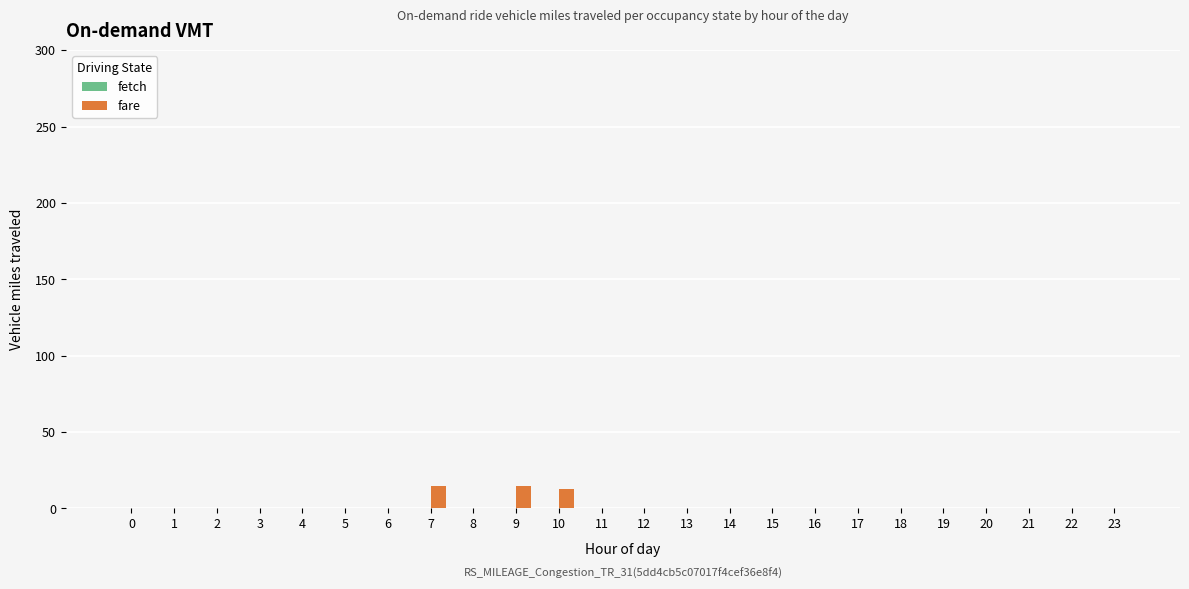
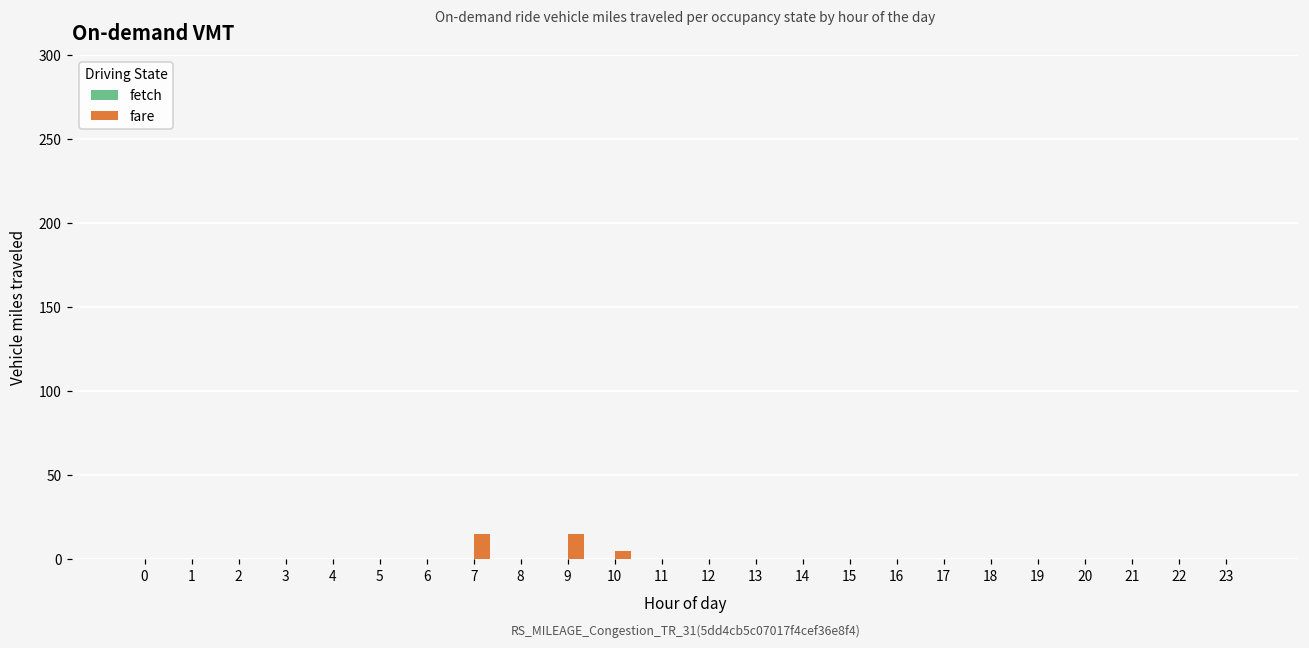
  {
    "fetch": {
      "0": 0,
      "1": 0,
      "2": 0,
      "3": 0,
      "4": 0,
      "5": 0,
      "6": 0,
      "7": 0,
      "8": 0,
      "9": 0,
      "10": 0,
      "11": 0,
      "12": 0,
      "13": 0,
      "14": 0,
      "15": 0,
      "16": 0,
      "17": 0,
      "18": 0,
      "19": 0,
      "20": 0,
      "21": 0,
      "22": 0,
      "23": 0
    },
    "fare": {
      "0": 0,
      "1": 0,
      "2": 0,
      "3": 0,
      "4": 0,
      "5": 0,
      "6": 0,
      "7": 15,
      "8": 0,
      "9": 15,
-     "10": 13,
+     "10": 5,
      "11": 0,
      "12": 0,
      "13": 0,
      "14": 0,
      "15": 0,
      "16": 0,
      "17": 0,
      "18": 0,
      "19": 0,
      "20": 0,
      "21": 0,
      "22": 0,
      "23": 0
    }
  }
